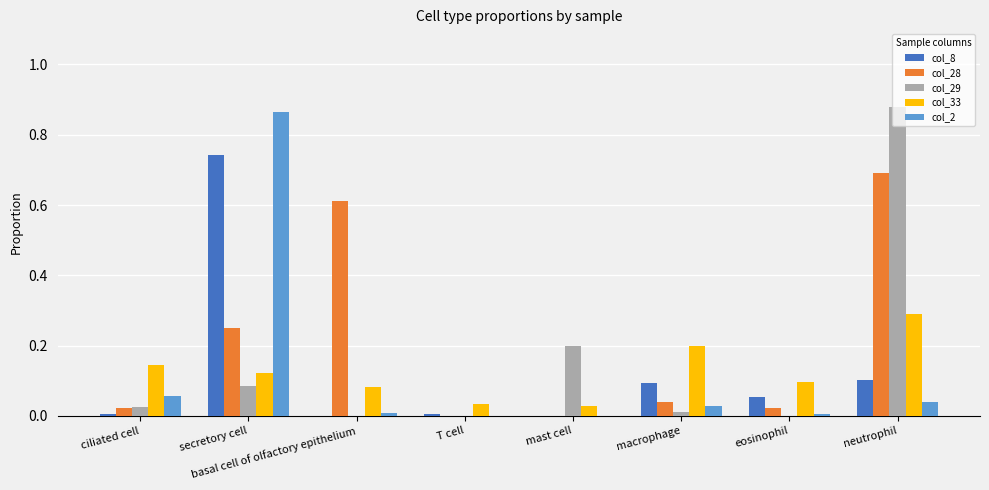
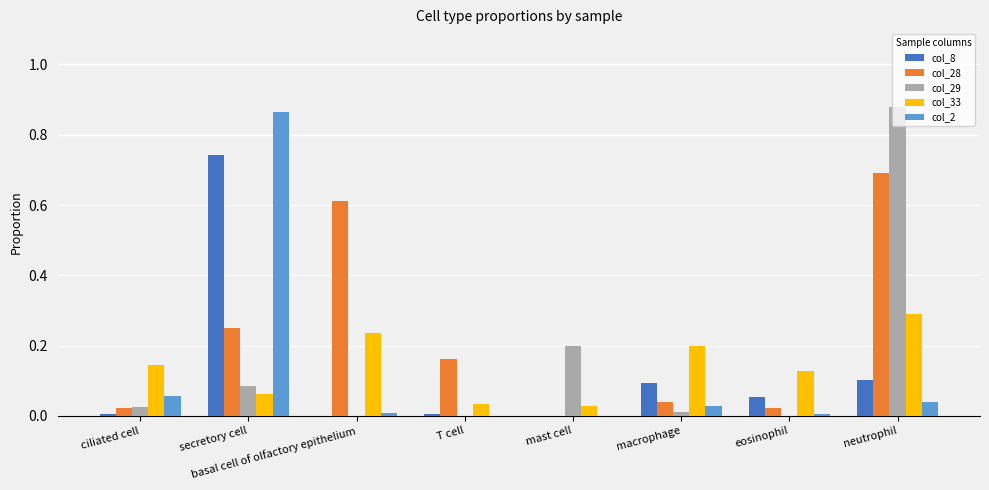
  {
    "col_28": {
      "ciliated cell": 0.02,
      "secretory cell": 0.25,
      "basal cell of olfactory epithelium": 0.61,
-     "T cell": 0.00,
+     "T cell": 0.16,
      "mast cell": 0.00,
      "macrophage": 0.04,
      "eosinophil": 0.02,
      "neutrophil": 0.69
    },
    "col_29": {
      "ciliated cell": 0.02,
      "secretory cell": 0.09,
      "basal cell of olfactory epithelium": 0.00,
      "T cell": 0.00,
      "mast cell": 0.20,
      "macrophage": 0.01,
      "eosinophil": 0.00
    },
    "col_33": {
      "ciliated cell": 0.14,
-     "secretory cell": 0.12,
-     "basal cell of olfactory epithelium": 0.08,
+     "secretory cell": 0.06,
+     "basal cell of olfactory epithelium": 0.24,
      "T cell": 0.03,
      "mast cell": 0.03,
      "macrophage": 0.20,
-     "eosinophil": 0.10,
+     "eosinophil": 0.13,
      "neutrophil": 0.29
    }
  }
